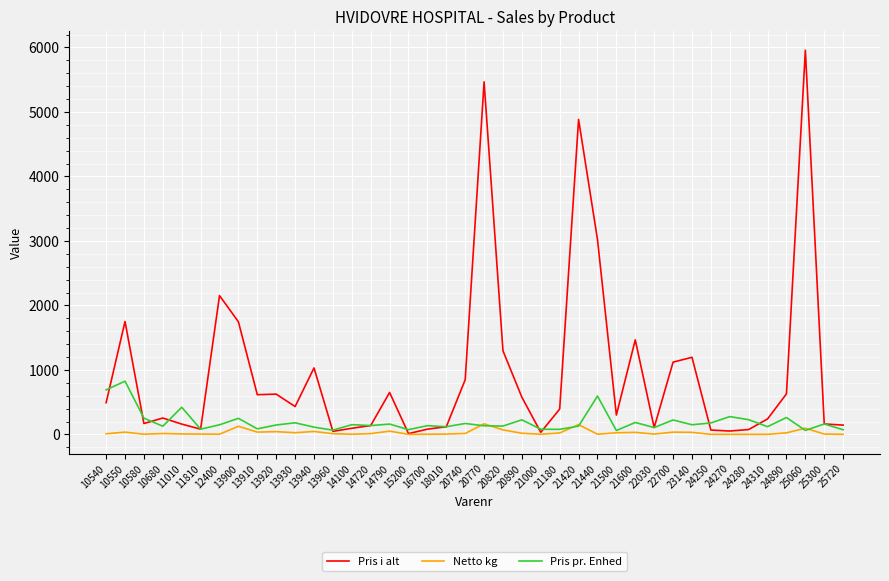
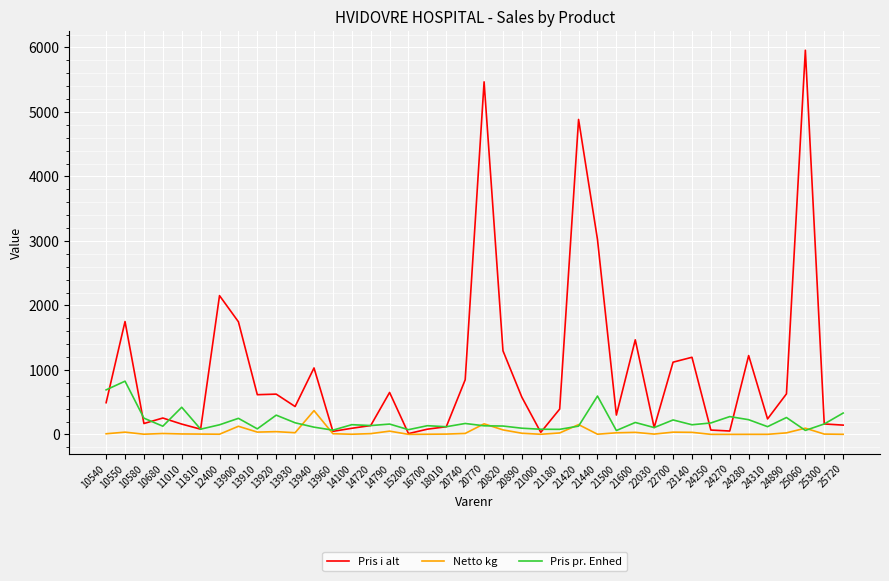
  {
    "Pris i alt": {
      "10540": 500,
      "10550": 1800,
      "10580": 200,
      "10680": 300,
      "11010": 200,
      "12400": 2200,
      "13900": 1700,
      "13910": 600,
      "13920": 600,
      "13930": 400,
      "13940": 1000,
      "14100": 100,
      "14790": 700,
      "16700": 100,
      "20740": 800,
      "20770": 5500,
      "20820": 1300,
      "20890": 600,
      "21180": 400,
      "21420": 4900,
      "21440": 3000,
      "21500": 300,
      "21600": 1500,
      "22700": 1100,
      "23140": 1200,
      "24250": 100,
      "24270": 100,
-     "24280": 100,
+     "24280": 1200,
      "24310": 200,
      "24890": 600,
      "25060": 6000,
      "25720": 100
    },
    "Netto kg": {
      "10540": 0,
      "10550": 0,
      "10580": 0,
      "10680": 0,
      "11010": 0,
      "11810": 0,
      "12400": 0,
      "13900": 100,
      "13910": 0,
      "13920": 0,
      "13930": 0,
-     "13940": 0,
+     "13940": 400,
      "14100": 0,
      "14720": 0,
      "14790": 100,
      "16700": 0,
      "18010": 0,
      "20740": 0,
      "20820": 100,
      "20890": 0,
      "21180": 0,
      "21440": 0,
      "21600": 0,
      "22030": 0,
      "22700": 0,
      "23140": 0,
      "24250": 0,
      "24270": 0,
      "24280": 0,
      "24310": 0,
      "24890": 0,
      "25300": 0,
      "25720": 0
    },
    "Pris pr. Enhed": {
      "10540": 700,
      "10550": 800,
      "10580": 300,
      "10680": 100,
      "11010": 400,
      "12400": 100,
      "13900": 200,
      "13910": 100,
-     "13920": 100,
+     "13920": 300,
      "13930": 200,
      "13940": 100,
      "14100": 200,
      "14790": 200,
      "15200": 100,
      "16700": 100,
      "20740": 200,
      "20820": 100,
-     "20890": 200,
+     "20890": 100,
      "21000": 100,
      "21180": 100,
      "21440": 600,
      "21600": 200,
      "22700": 200,
      "23140": 100,
      "24250": 200,
      "24270": 300,
      "24280": 200,
      "24310": 100,
      "24890": 300,
-     "25720": 100
+     "25720": 300
    }
  }
